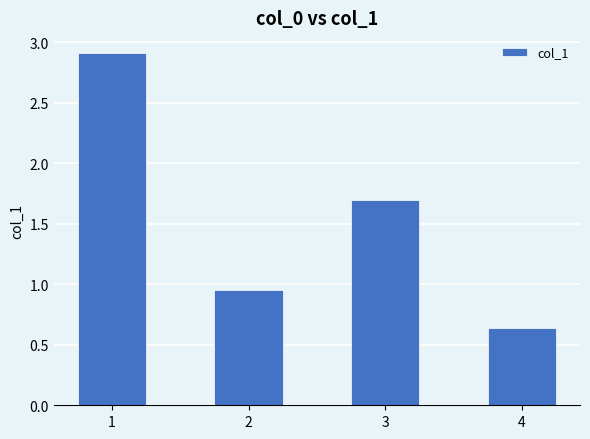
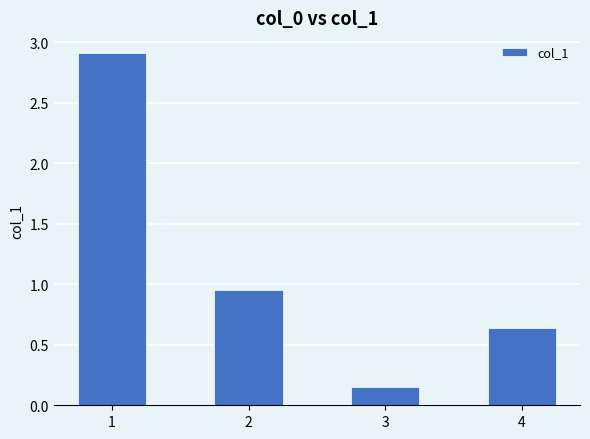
  {
    "1": 2.91,
    "2": 0.95,
-   "3": 1.70,
+   "3": 0.15,
    "4": 0.64
  }
